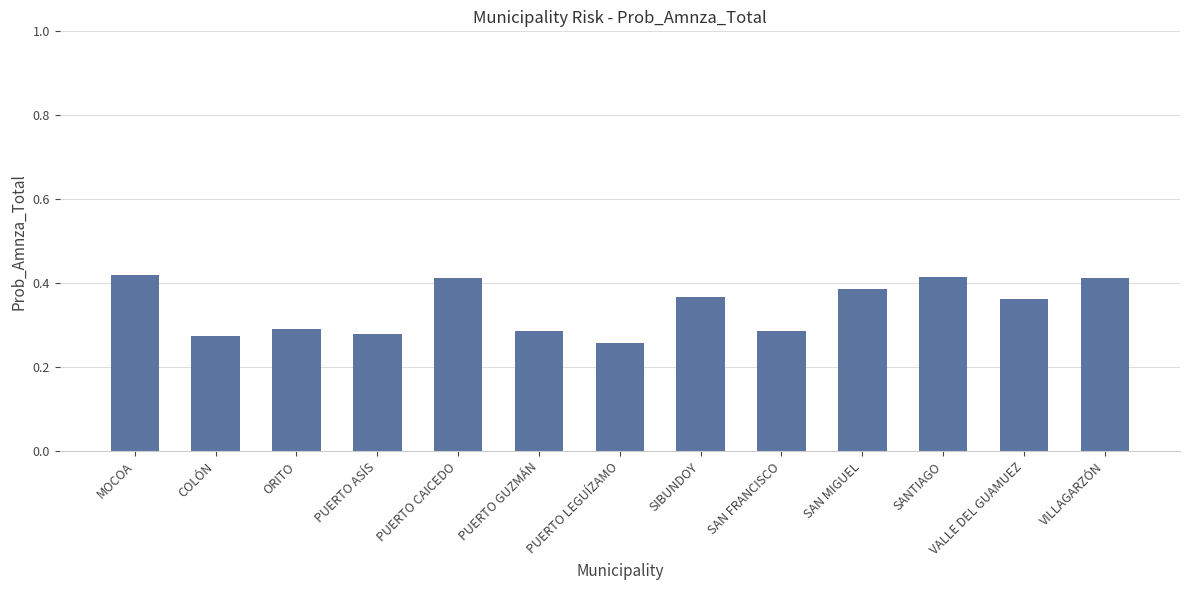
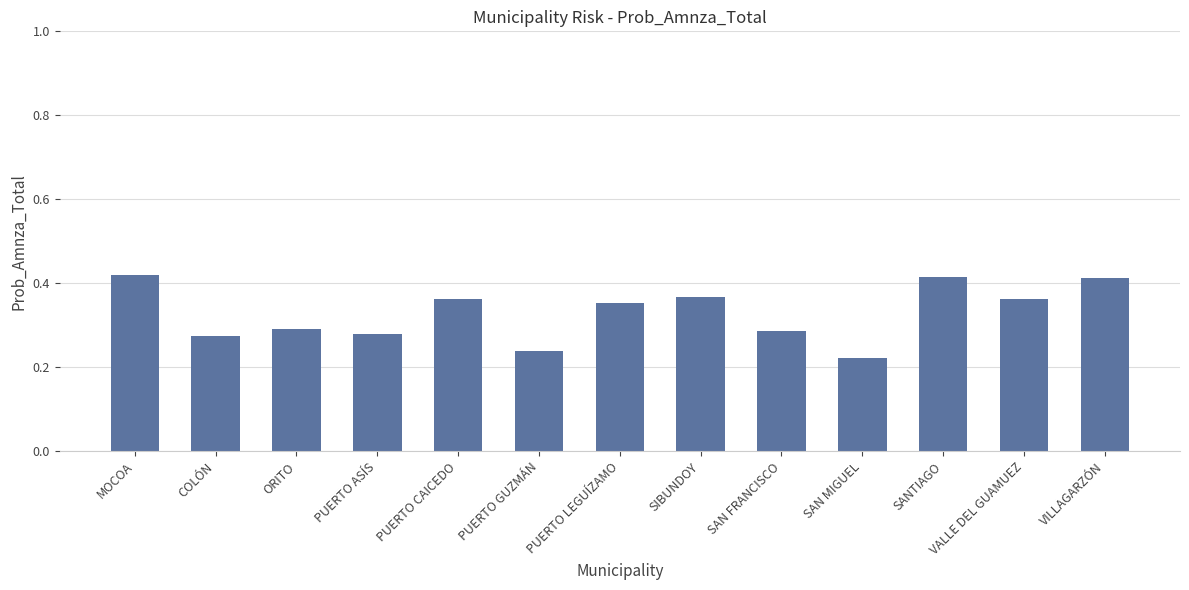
  {
    "MOCOA": 0.42,
    "COLÓN": 0.27,
    "ORITO": 0.29,
    "PUERTO ASÍS": 0.28,
-   "PUERTO CAICEDO": 0.41,
-   "PUERTO GUZMÁN": 0.29,
-   "PUERTO LEGUÍZAMO": 0.26,
+   "PUERTO CAICEDO": 0.36,
+   "PUERTO GUZMÁN": 0.24,
+   "PUERTO LEGUÍZAMO": 0.35,
    "SIBUNDOY": 0.37,
    "SAN FRANCISCO": 0.29,
-   "SAN MIGUEL": 0.39,
+   "SAN MIGUEL": 0.22,
    "SANTIAGO": 0.42,
    "VALLE DEL GUAMUEZ": 0.36,
    "VILLAGARZÓN": 0.41
  }
